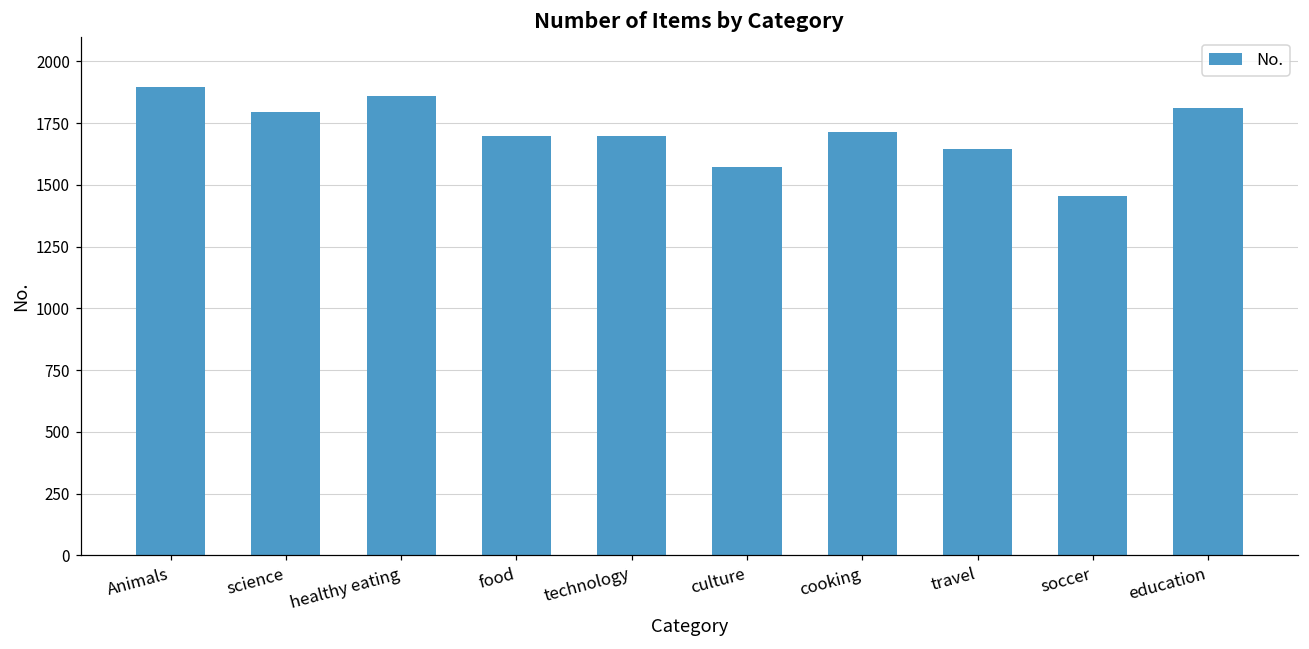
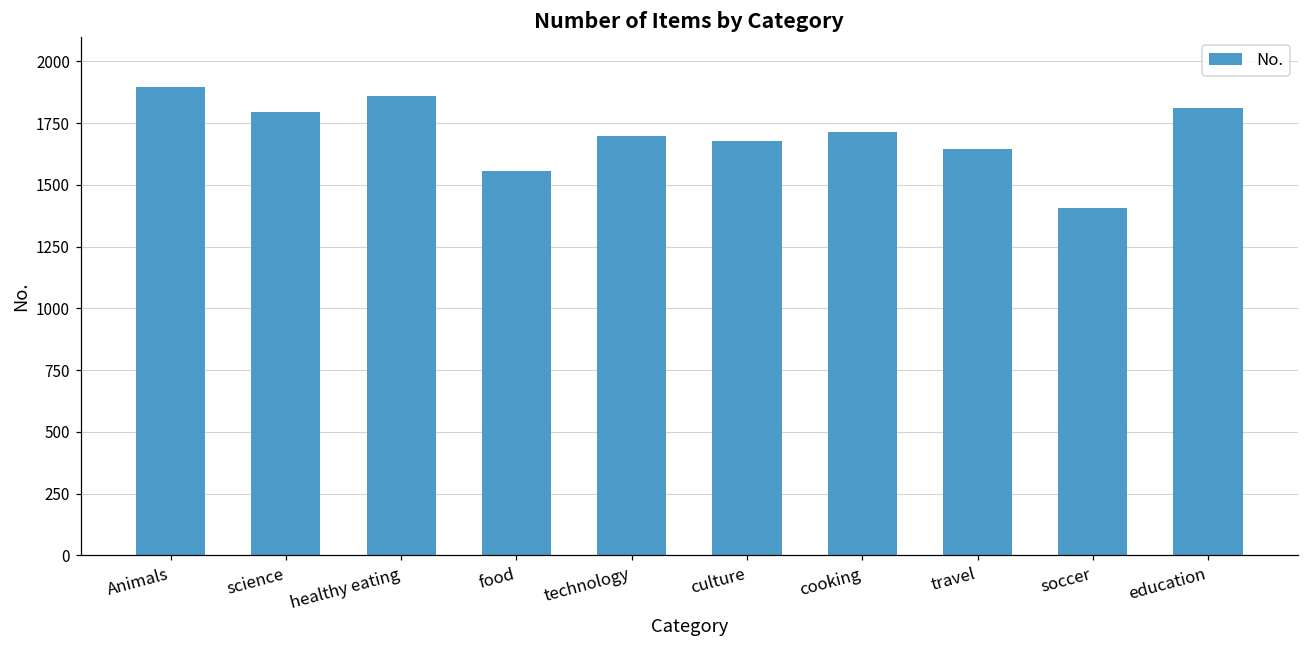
  {
    "Animals": 1900,
    "science": 1800,
    "healthy eating": 1860,
-   "food": 1700,
+   "food": 1560,
    "technology": 1700,
-   "culture": 1570,
+   "culture": 1680,
    "cooking": 1710,
    "travel": 1650,
-   "soccer": 1460,
+   "soccer": 1410,
    "education": 1810
  }
